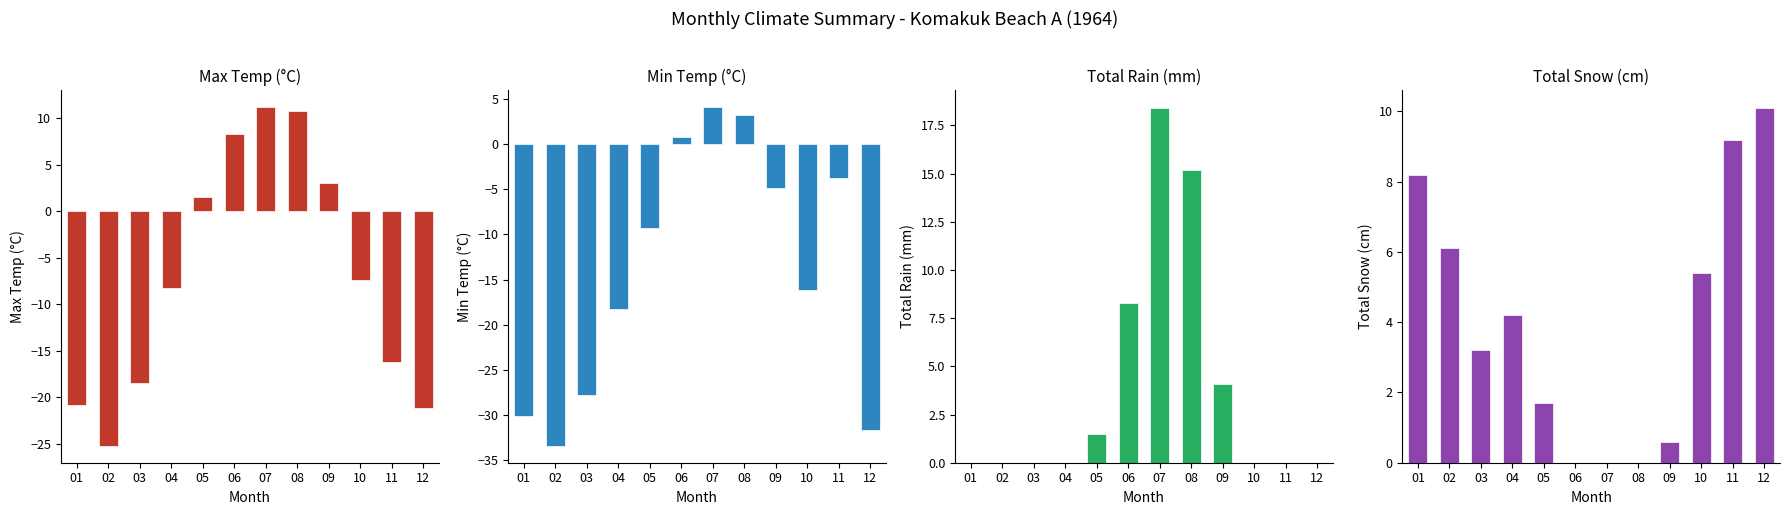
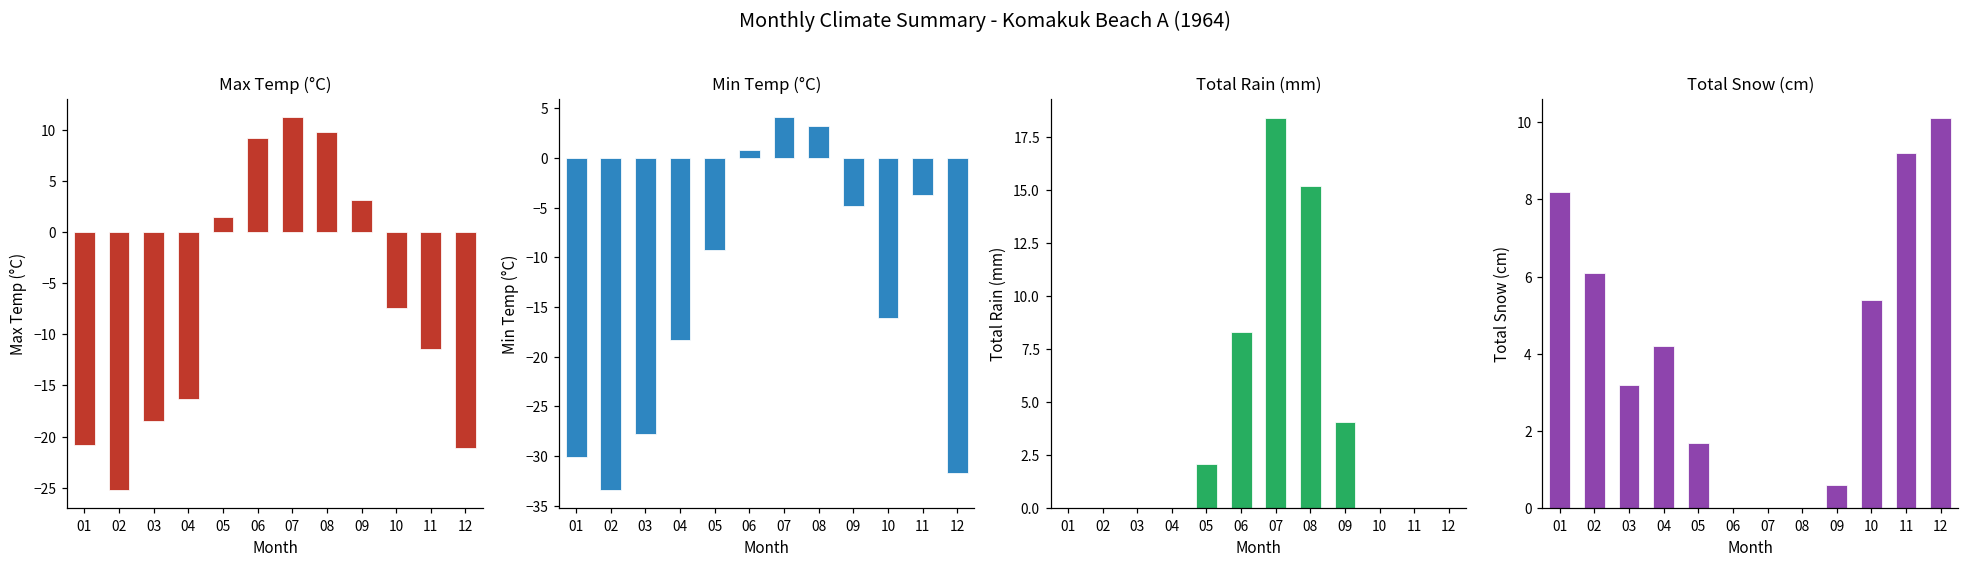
  {
    "Max Temp (°C)": {
      "01": -21,
      "02": -25,
      "03": -19,
-     "04": -8,
+     "04": -16,
      "05": 2,
-     "06": 8,
+     "06": 9,
      "07": 11,
-     "08": 11,
+     "08": 10,
      "09": 3,
      "10": -7,
-     "11": -16,
+     "11": -11,
      "12": -21
    },
    "Min Temp (°C)": {
      "01": -30,
      "02": -33,
      "03": -28,
      "04": -18,
      "05": -9,
      "06": 1,
      "07": 4,
      "08": 3,
      "09": -5,
      "10": -16,
      "11": -4,
      "12": -32
    },
    "Total Rain (mm)": {
      "01": 0.0,
      "02": 0.0,
      "03": 0.0,
      "04": 0.0,
-     "05": 1.5,
+     "05": 2.1,
      "06": 8.3,
      "07": 18.4,
      "08": 15.2,
      "09": 4.1,
      "10": 0.0,
      "11": 0.0,
      "12": 0.0
    },
    "Total Snow (cm)": {
      "01": 8.2,
      "02": 6.1,
      "03": 3.2,
      "04": 4.2,
      "05": 1.7,
      "06": 0.0,
      "07": 0.0,
      "08": 0.0,
      "09": 0.6,
      "10": 5.4,
      "11": 9.2,
      "12": 10.1
    }
  }
